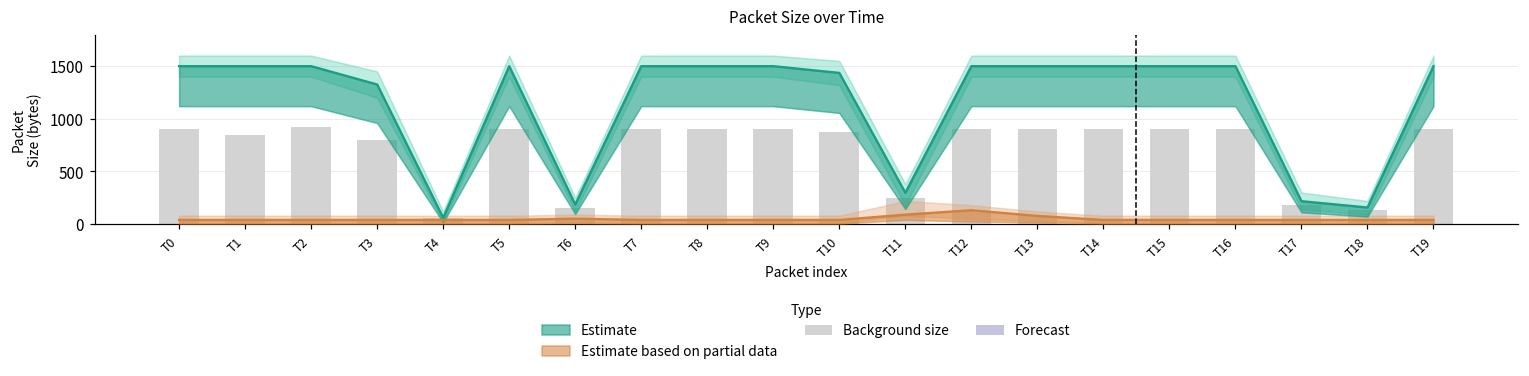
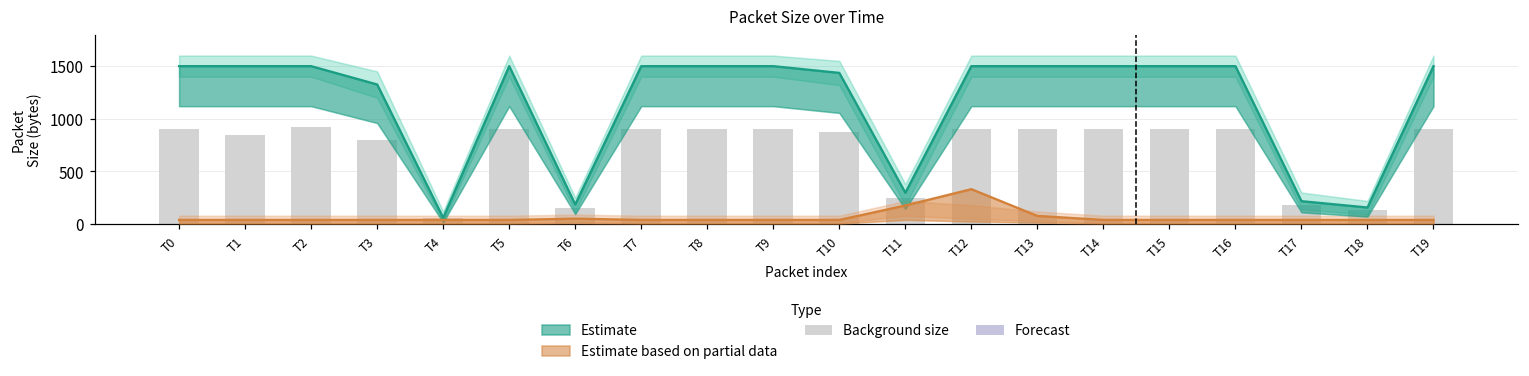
  {
    "Estimate based on partial data": {
      "T0": 0,
      "T1": 0,
      "T2": 0,
      "T3": 0,
      "T5": 0,
      "T6": 100,
      "T7": 0,
      "T8": 0,
      "T9": 0,
      "T10": 0,
-     "T11": 100,
-     "T12": 100,
+     "T11": 200,
+     "T12": 300,
      "T13": 100,
      "T14": 0,
      "T15": 0,
      "T16": 0,
      "T17": 0,
      "T18": 0,
      "T19": 0
    }
  }
